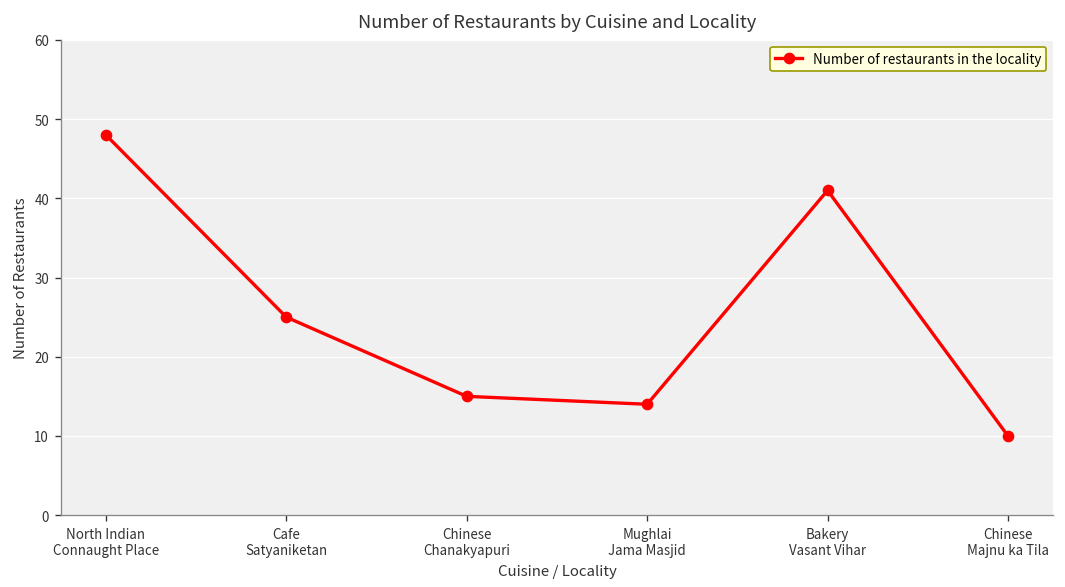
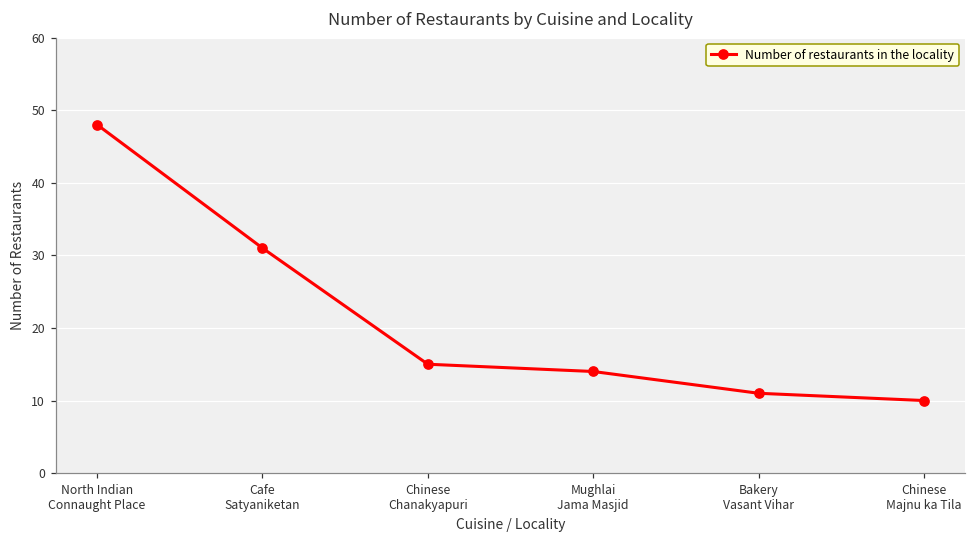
  {
    "North Indian Connaught Place": 48,
-   "Cafe Satyaniketan": 25,
+   "Cafe Satyaniketan": 31,
    "Chinese Chanakyapuri": 15,
    "Mughlai Jama Masjid": 14,
-   "Bakery Vasant Vihar": 41,
+   "Bakery Vasant Vihar": 11,
    "Chinese Majnu ka Tila": 10
  }
